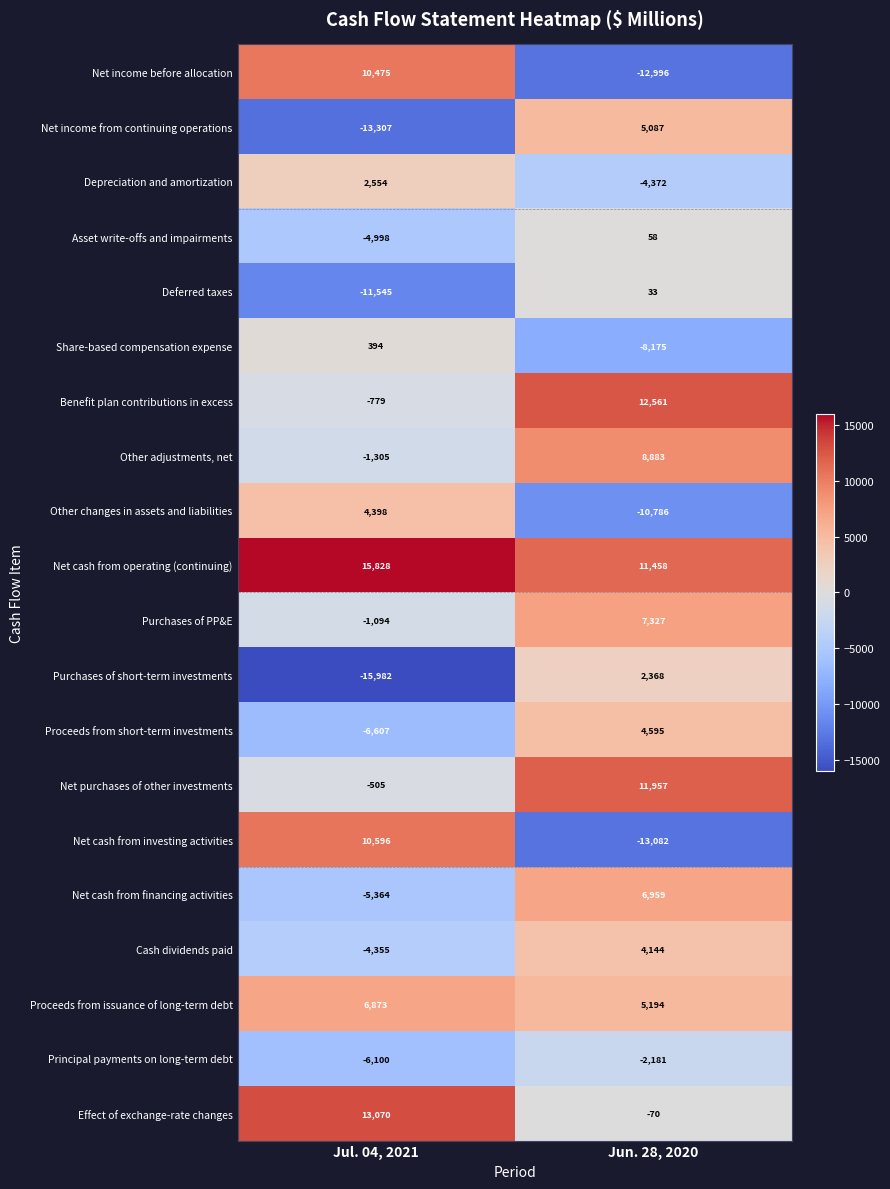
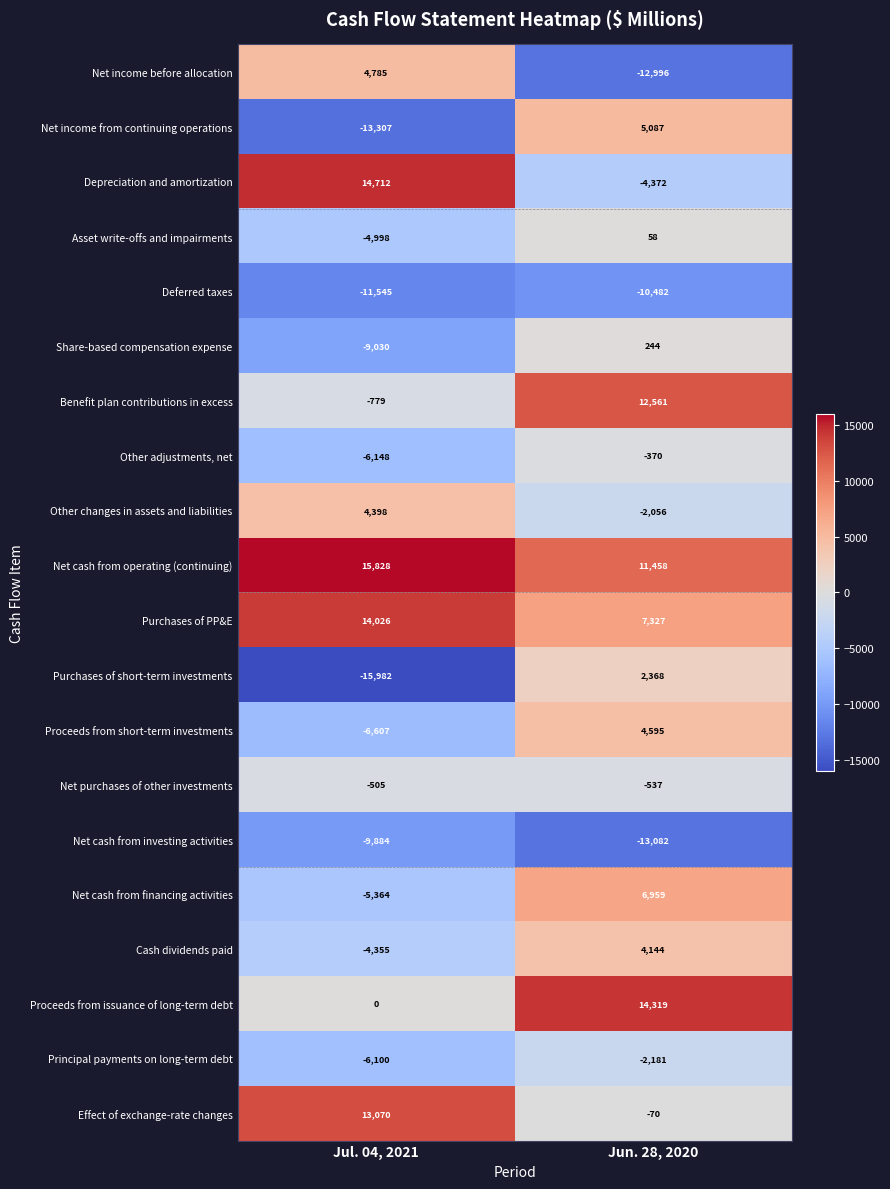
  {
    "Net income before allocation": {
-     "Jul. 04, 2021": "10,475",
+     "Jul. 04, 2021": "4,785",
      "Jun. 28, 2020": "-12,996"
    },
    "Net income from continuing operations": {
      "Jul. 04, 2021": "-13,307",
      "Jun. 28, 2020": "5,087"
    },
    "Depreciation and amortization": {
-     "Jul. 04, 2021": "2,554",
+     "Jul. 04, 2021": "14,712",
      "Jun. 28, 2020": "-4,372"
    },
    "Asset write-offs and impairments": {
      "Jul. 04, 2021": "-4,998",
      "Jun. 28, 2020": "58"
    },
    "Deferred taxes": {
      "Jul. 04, 2021": "-11,545",
-     "Jun. 28, 2020": "33"
+     "Jun. 28, 2020": "-10,482"
    },
    "Share-based compensation expense": {
-     "Jul. 04, 2021": "394",
-     "Jun. 28, 2020": "-8,175"
+     "Jul. 04, 2021": "-9,030",
+     "Jun. 28, 2020": "244"
    },
    "Benefit plan contributions in excess": {
      "Jul. 04, 2021": "-779",
      "Jun. 28, 2020": "12,561"
    },
    "Other adjustments, net": {
-     "Jul. 04, 2021": "-1,305",
-     "Jun. 28, 2020": "8,883"
+     "Jul. 04, 2021": "-6,148",
+     "Jun. 28, 2020": "-370"
    },
    "Other changes in assets and liabilities": {
      "Jul. 04, 2021": "4,398",
-     "Jun. 28, 2020": "-10,786"
+     "Jun. 28, 2020": "-2,056"
    },
    "Net cash from operating (continuing)": {
      "Jul. 04, 2021": "15,828",
      "Jun. 28, 2020": "11,458"
    },
    "Purchases of PP&E": {
-     "Jul. 04, 2021": "-1,094",
+     "Jul. 04, 2021": "14,026",
      "Jun. 28, 2020": "7,327"
    },
    "Purchases of short-term investments": {
      "Jul. 04, 2021": "-15,982",
      "Jun. 28, 2020": "2,368"
    },
    "Proceeds from short-term investments": {
      "Jul. 04, 2021": "-6,607",
      "Jun. 28, 2020": "4,595"
    },
    "Net purchases of other investments": {
      "Jul. 04, 2021": "-505",
-     "Jun. 28, 2020": "11,957"
+     "Jun. 28, 2020": "-537"
    },
    "Net cash from investing activities": {
-     "Jul. 04, 2021": "10,596",
+     "Jul. 04, 2021": "-9,884",
      "Jun. 28, 2020": "-13,082"
    },
    "Net cash from financing activities": {
      "Jul. 04, 2021": "-5,364",
      "Jun. 28, 2020": "6,959"
    },
    "Cash dividends paid": {
      "Jul. 04, 2021": "-4,355",
      "Jun. 28, 2020": "4,144"
    },
    "Proceeds from issuance of long-term debt": {
-     "Jul. 04, 2021": "6,873",
-     "Jun. 28, 2020": "5,194"
+     "Jul. 04, 2021": "0",
+     "Jun. 28, 2020": "14,319"
    },
    "Principal payments on long-term debt": {
      "Jul. 04, 2021": "-6,100",
      "Jun. 28, 2020": "-2,181"
    },
    "Effect of exchange-rate changes": {
      "Jul. 04, 2021": "13,070",
      "Jun. 28, 2020": "-70"
    }
  }
